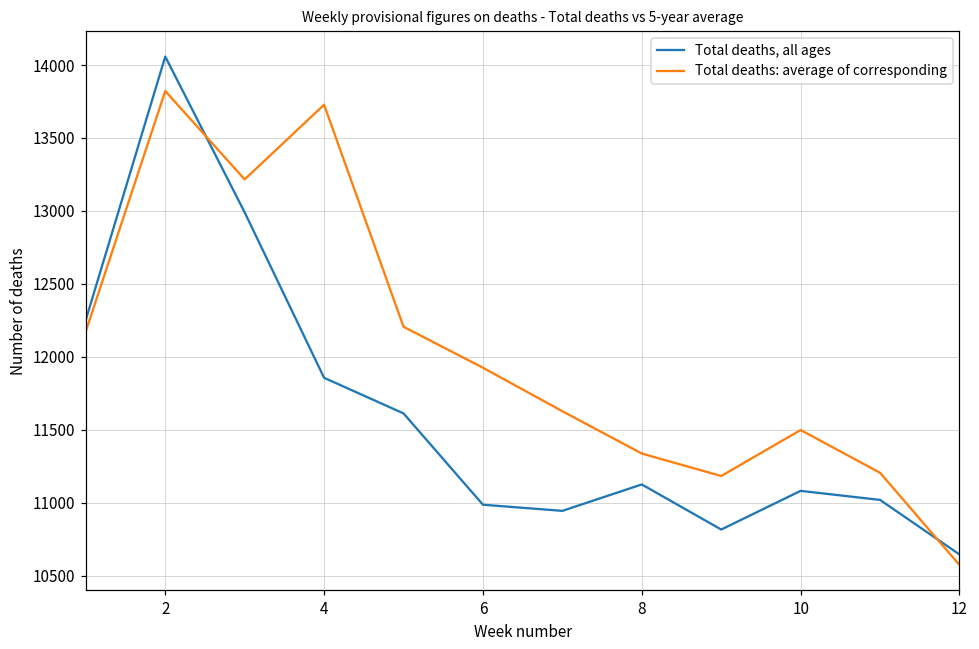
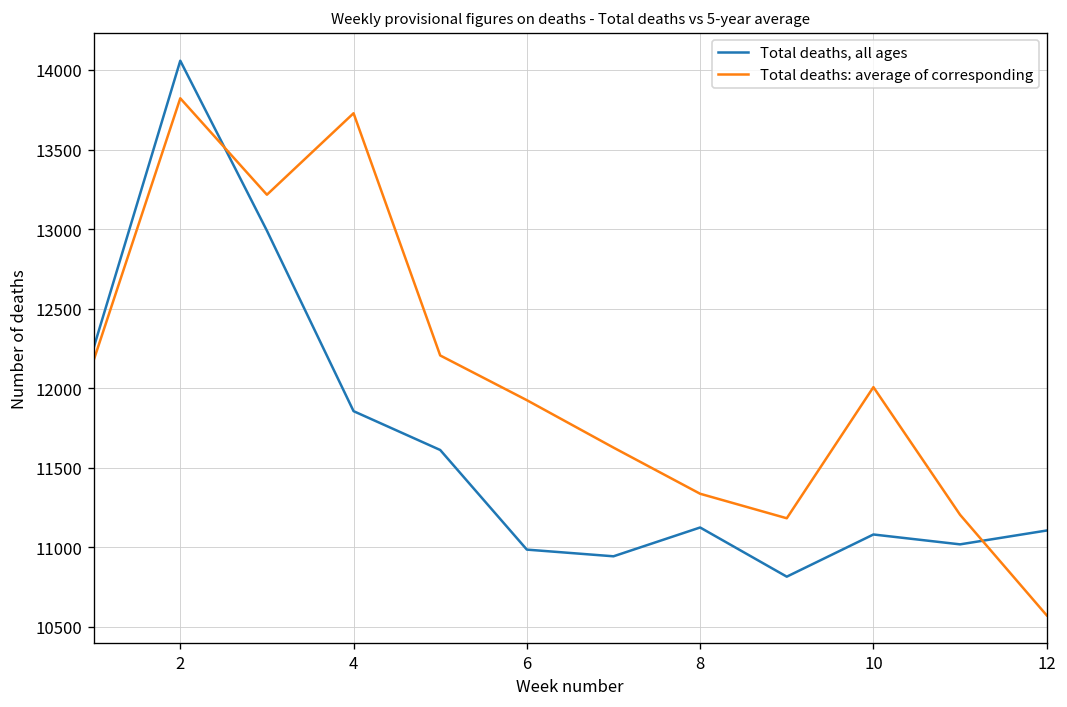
  {
    "Total deaths, all ages": {
      "2": 14060,
      "4": 11860,
      "6": 10990,
      "8": 11130,
      "10": 11080,
-     "12": 10650
+     "12": 11110
    },
    "Total deaths: average of corresponding": {
      "2": 13820,
      "4": 13730,
      "6": 11930,
      "8": 11340,
-     "10": 11500,
+     "10": 12010,
      "12": 10570
    }
  }
